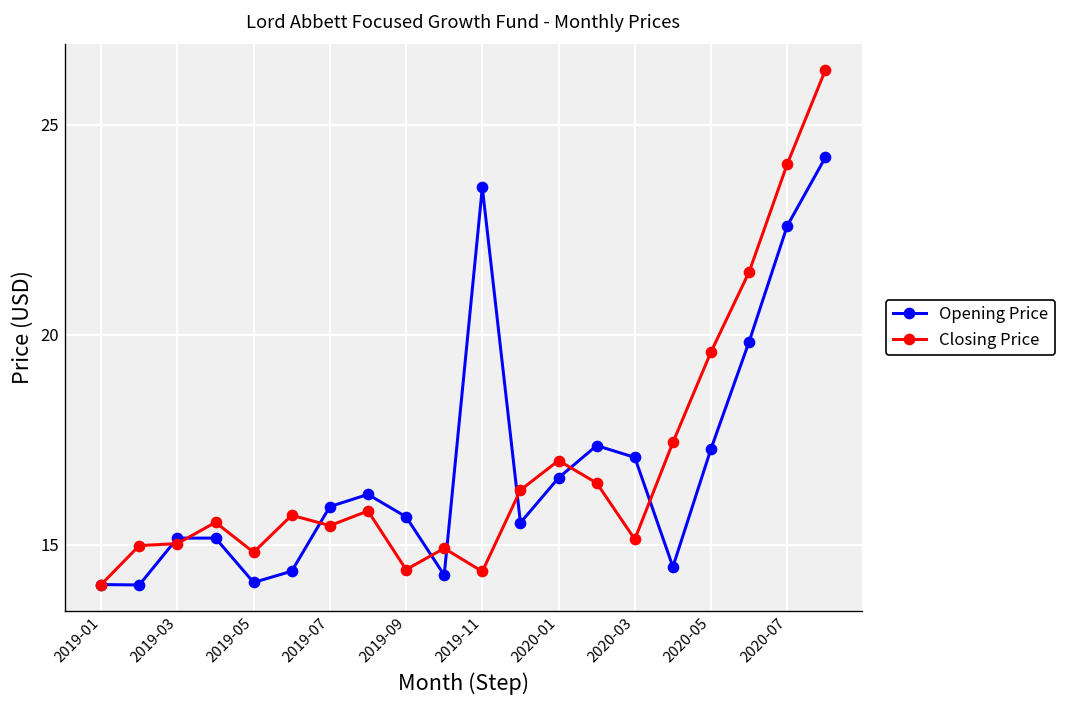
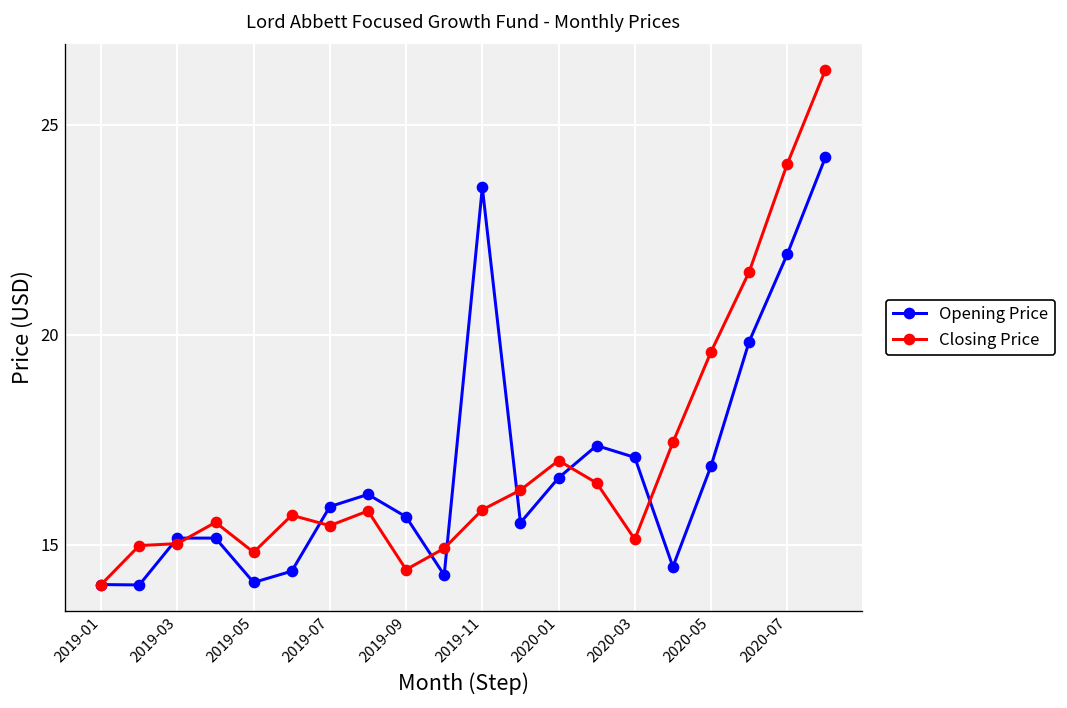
  {
    "Opening Price": {
      "2019-03": 15.2,
      "2019-05": 14.1,
      "2019-07": 15.9,
      "2019-09": 15.7,
      "2019-11": 23.5,
      "2020-01": 16.6,
      "2020-03": 17.1,
-     "2020-05": 17.3,
-     "2020-07": 22.6
+     "2020-05": 16.9,
+     "2020-07": 21.9
    },
    "Closing Price": {
      "2019-03": 15.0,
      "2019-05": 14.8,
      "2019-07": 15.5,
      "2019-09": 14.4,
-     "2019-11": 14.4,
+     "2019-11": 15.8,
      "2020-01": 17.0,
      "2020-03": 15.1,
      "2020-05": 19.6,
      "2020-07": 24.1
    }
  }
